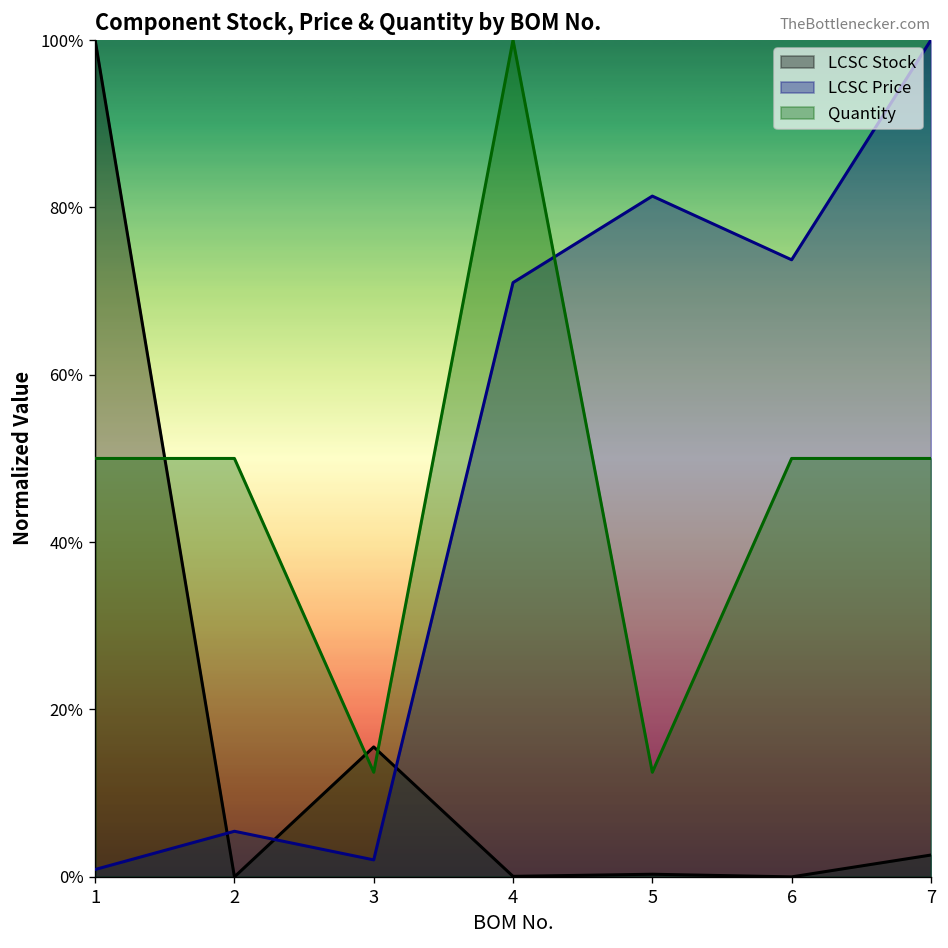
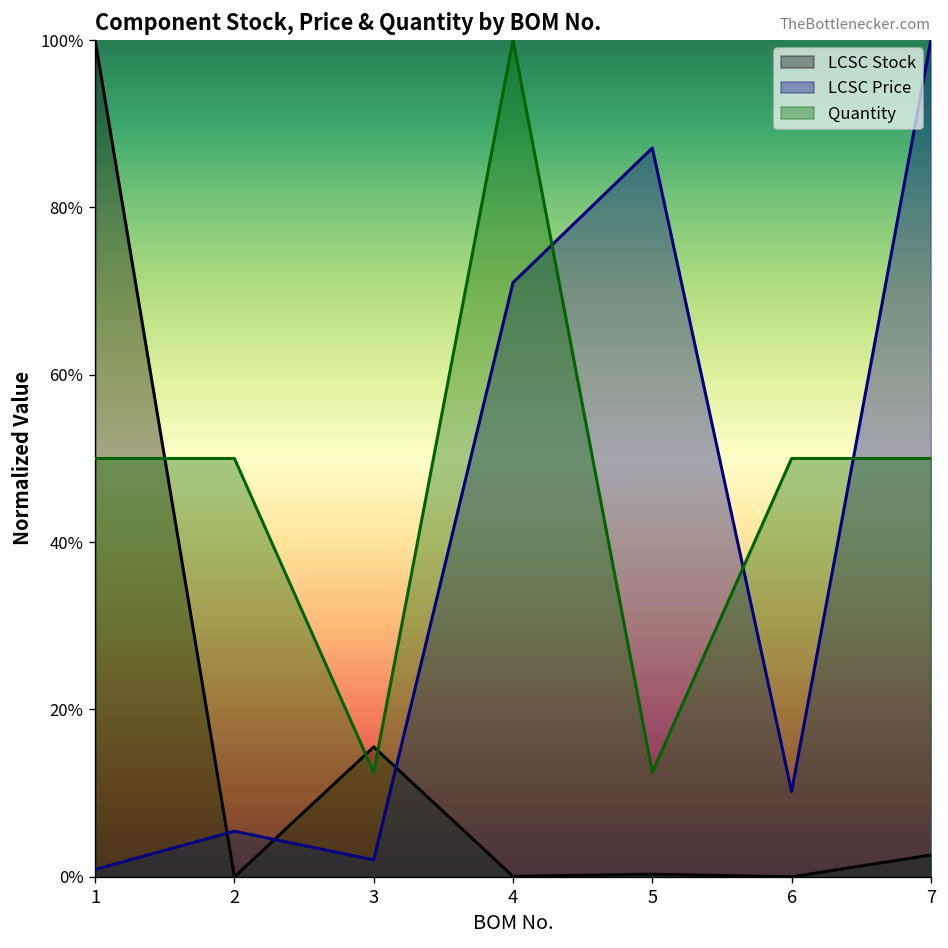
  {
    "LCSC Price": {
      "1": "1%",
      "2": "5%",
      "3": "2%",
      "4": "71%",
-     "5": "81%",
-     "6": "74%",
+     "5": "87%",
+     "6": "10%",
      "7": "100%"
    }
  }
